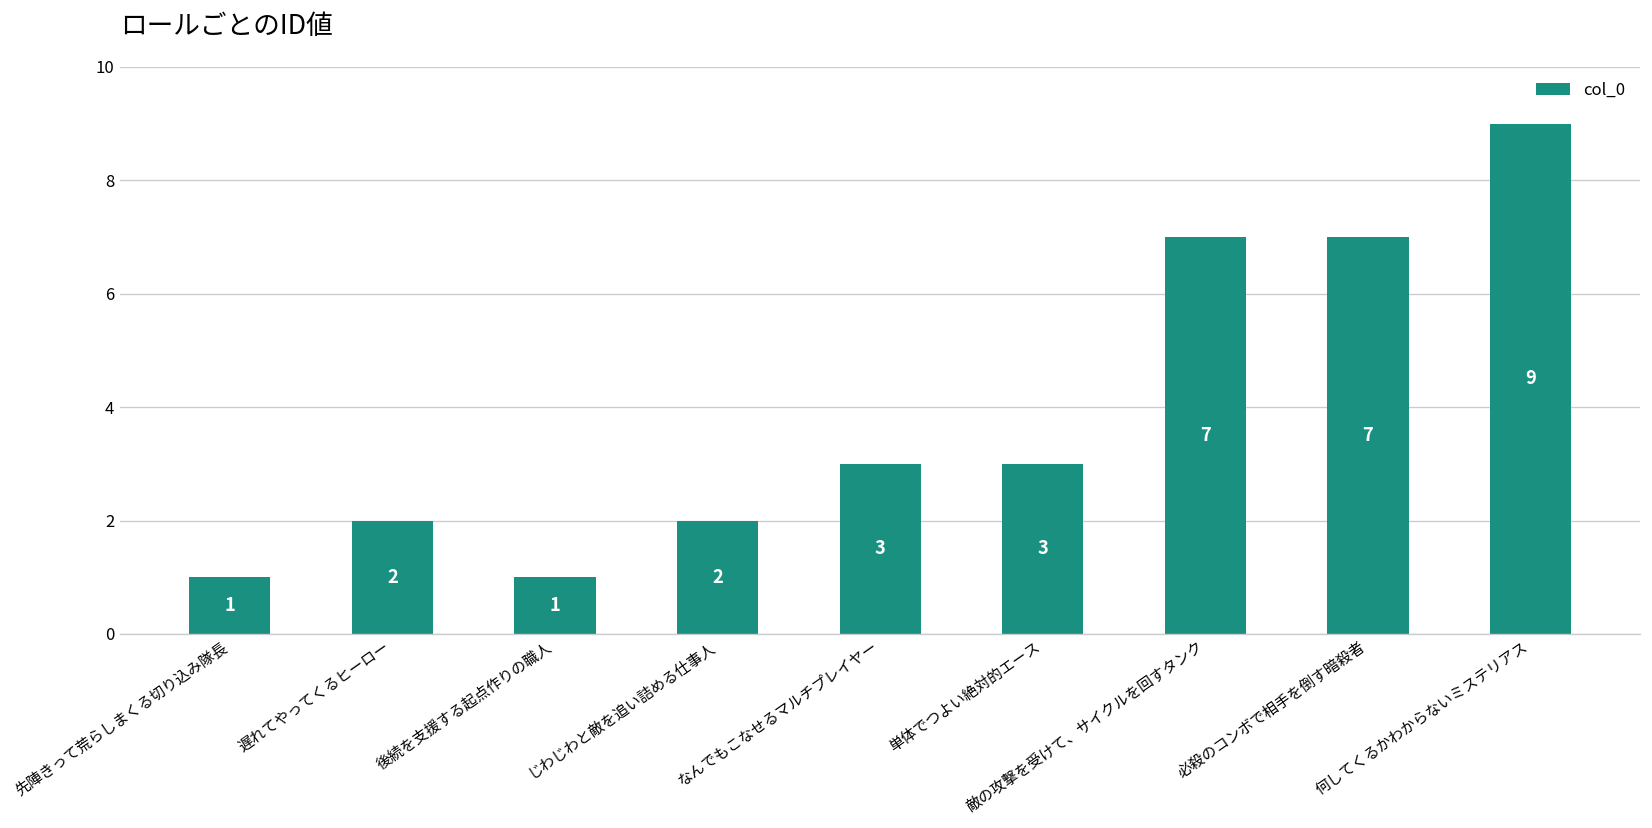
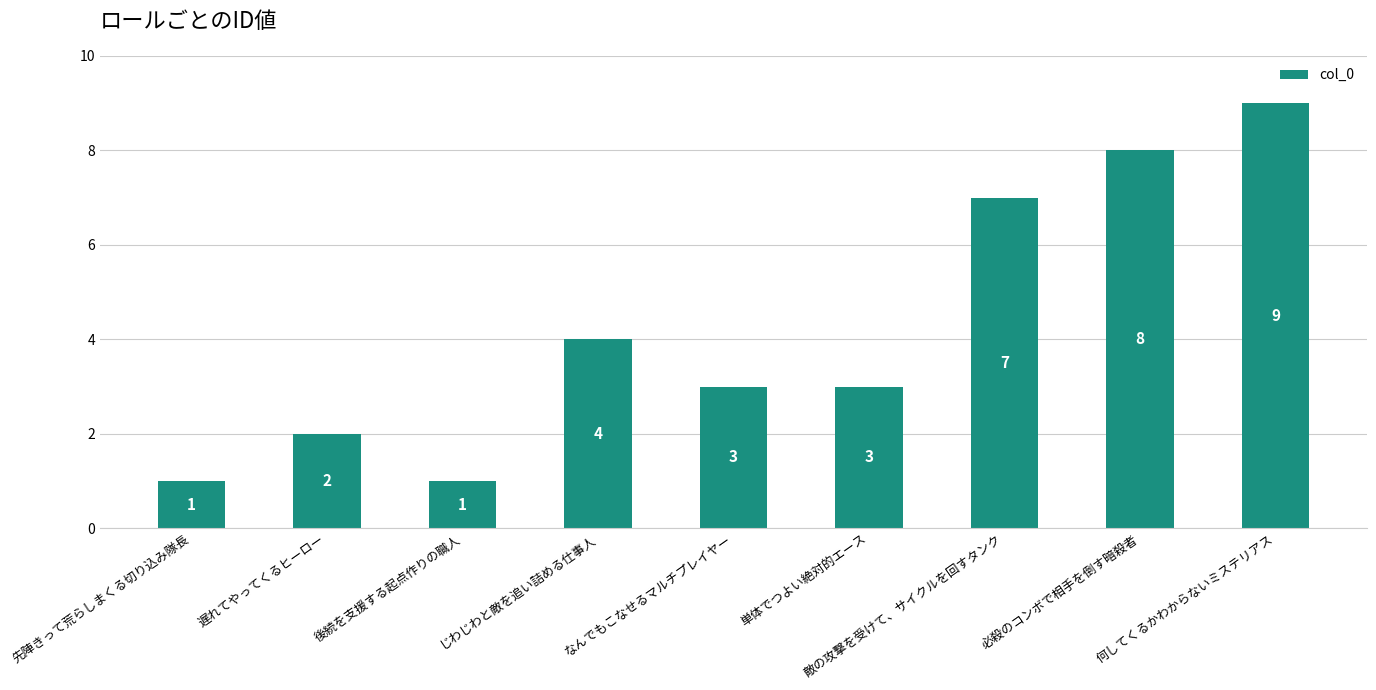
  {
    "先陣きって荒らしまくる切り込み隊長": 1,
    "遅れてやってくるヒーロー": 2,
    "後続を支援する起点作りの職人": 1,
-   "じわじわと敵を追い詰める仕事人": 2,
+   "じわじわと敵を追い詰める仕事人": 4,
    "なんでもこなせるマルチプレイヤー": 3,
    "単体でつよい絶対的エース": 3,
    "敵の攻撃を受けて、サイクルを回すタンク": 7,
-   "必殺のコンボで相手を倒す暗殺者": 7,
+   "必殺のコンボで相手を倒す暗殺者": 8,
    "何してくるかわからないミステリアス": 9
  }
